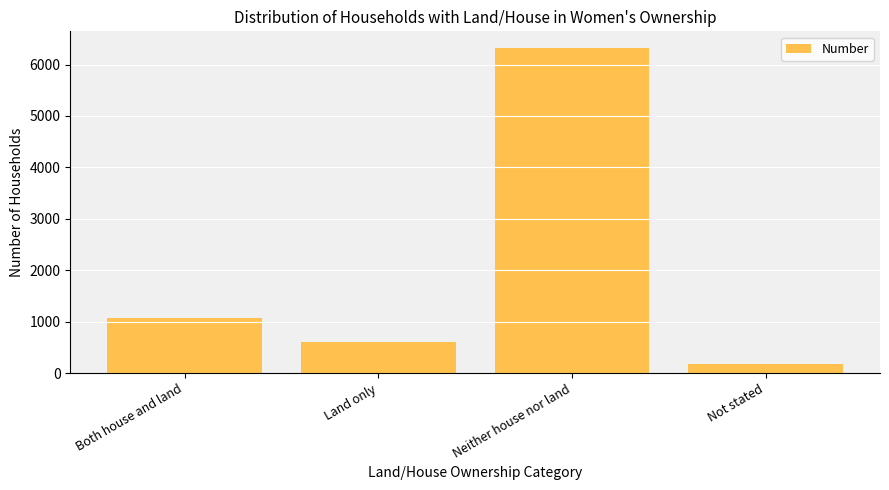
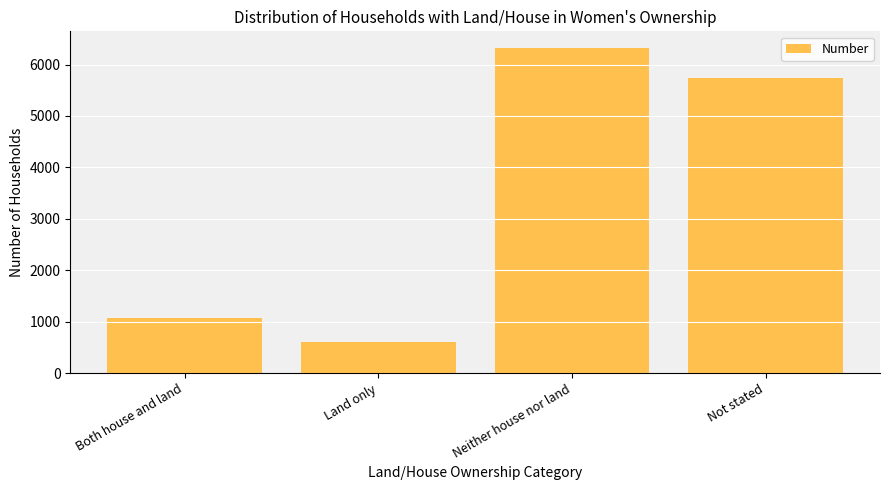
  {
    "Both house and land": 1100,
    "Land only": 600,
    "Neither house nor land": 6300,
-   "Not stated": 200
+   "Not stated": 5700
  }
